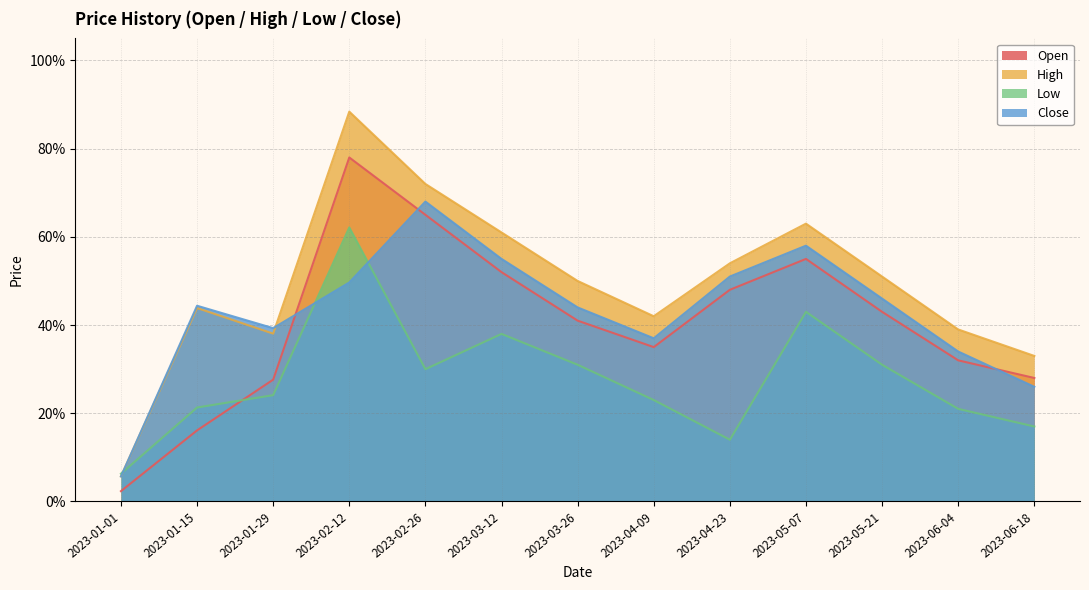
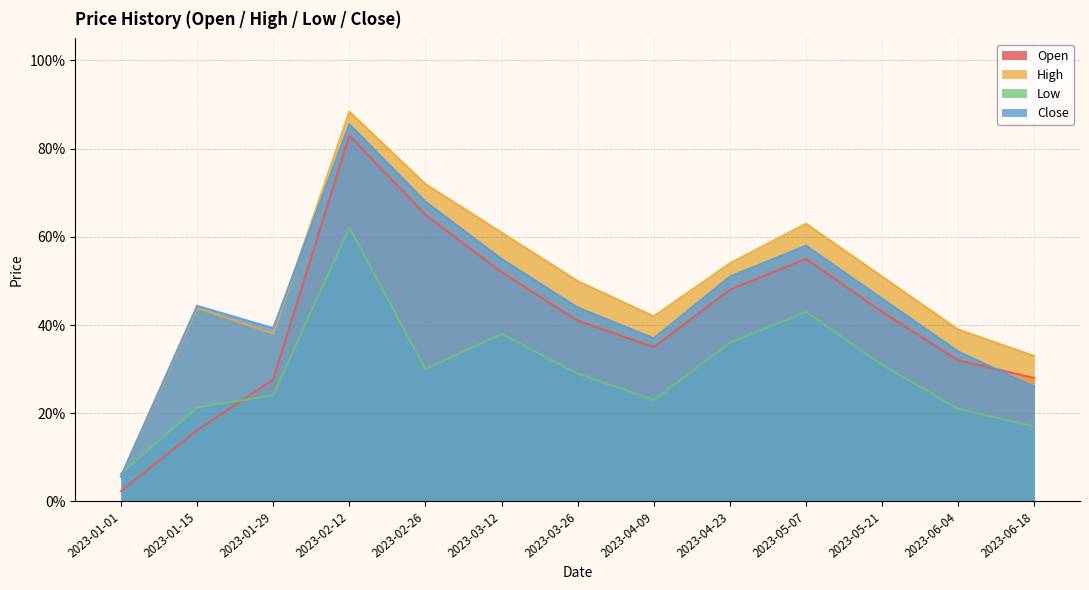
  {
    "Open": {
      "2023-01-01": "2%",
      "2023-01-15": "16%",
      "2023-01-29": "28%",
-     "2023-02-12": "78%",
+     "2023-02-12": "83%",
      "2023-02-26": "65%",
      "2023-03-12": "52%",
      "2023-03-26": "41%",
      "2023-04-09": "35%",
      "2023-04-23": "48%",
      "2023-05-07": "55%",
      "2023-05-21": "43%",
      "2023-06-04": "32%",
      "2023-06-18": "28%"
    },
    "High": {
      "2023-01-29": "38%",
      "2023-02-12": "88%",
      "2023-02-26": "72%",
      "2023-03-12": "61%",
      "2023-03-26": "50%",
      "2023-04-09": "42%",
      "2023-04-23": "54%",
      "2023-05-07": "63%",
      "2023-05-21": "51%",
      "2023-06-04": "39%",
      "2023-06-18": "33%"
    },
    "Low": {
      "2023-01-01": "6%",
      "2023-01-15": "21%",
      "2023-01-29": "24%",
      "2023-02-12": "62%",
      "2023-02-26": "30%",
      "2023-03-12": "38%",
-     "2023-03-26": "31%",
+     "2023-03-26": "29%",
      "2023-04-09": "23%",
-     "2023-04-23": "14%",
+     "2023-04-23": "36%",
      "2023-05-07": "43%",
      "2023-05-21": "31%",
      "2023-06-04": "21%",
      "2023-06-18": "17%"
    },
    "Close": {
      "2023-01-29": "39%",
-     "2023-02-12": "50%",
+     "2023-02-12": "86%",
      "2023-02-26": "68%",
      "2023-03-12": "55%",
      "2023-03-26": "44%",
      "2023-04-09": "37%",
      "2023-04-23": "51%",
      "2023-05-07": "58%",
      "2023-05-21": "46%",
      "2023-06-04": "34%",
      "2023-06-18": "26%"
    }
  }
